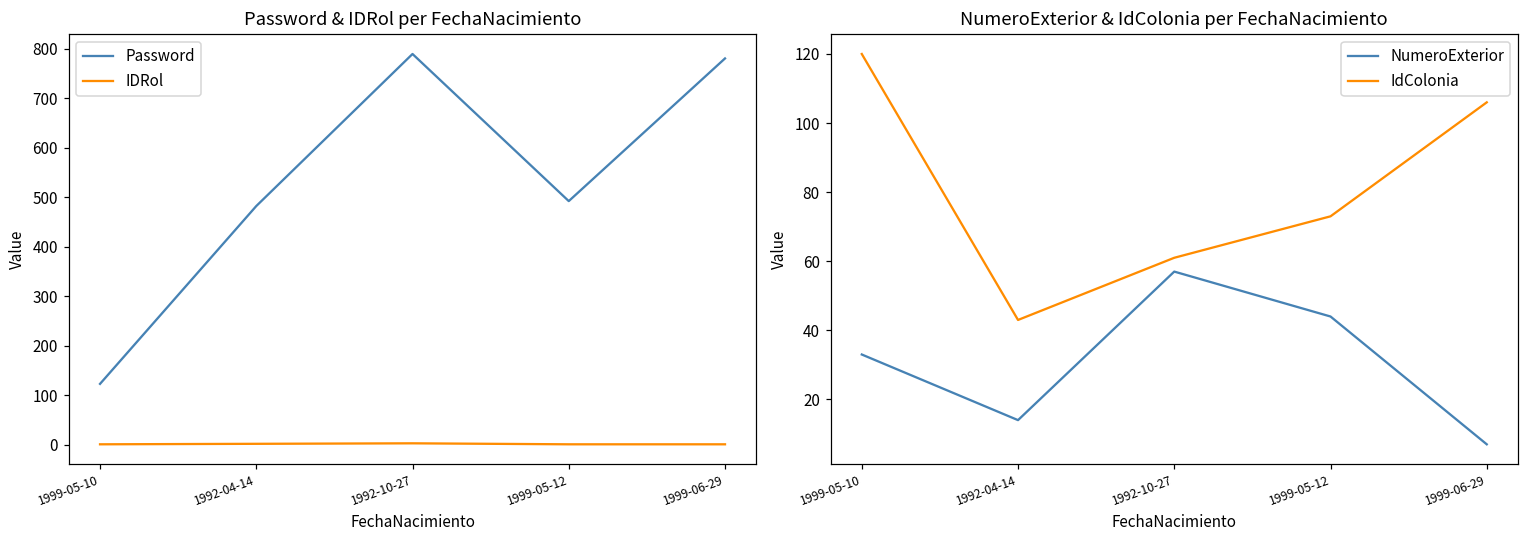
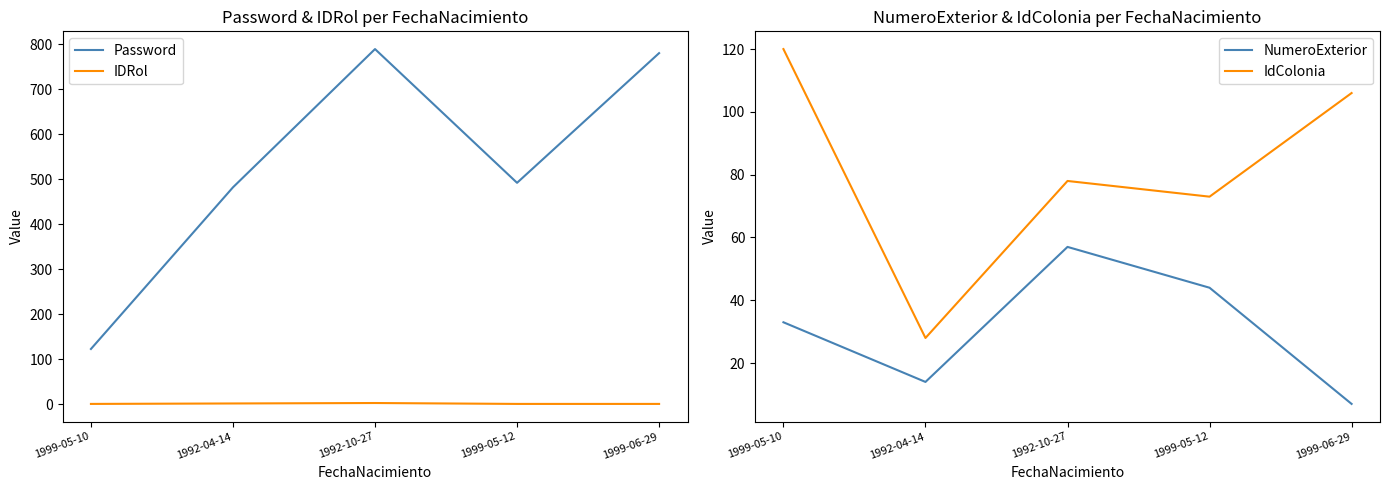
  {
    "Password & IDRol per FechaNacimiento": {
      "Password": {
        "1999-05-10": 120,
        "1992-04-14": 480,
        "1992-10-27": 790,
        "1999-05-12": 490,
        "1999-06-29": 780
      },
      "IDRol": {
        "1999-05-10": 0,
        "1992-04-14": 0,
        "1992-10-27": 0,
        "1999-05-12": 0,
        "1999-06-29": 0
      }
    },
    "NumeroExterior & IdColonia per FechaNacimiento": {
      "NumeroExterior": {
        "1999-05-10": 33,
        "1992-04-14": 14,
        "1992-10-27": 57,
        "1999-05-12": 44,
        "1999-06-29": 7
      },
      "IdColonia": {
        "1999-05-10": 120,
-       "1992-04-14": 43,
-       "1992-10-27": 61,
+       "1992-04-14": 28,
+       "1992-10-27": 78,
        "1999-05-12": 73,
        "1999-06-29": 106
      }
    }
  }
